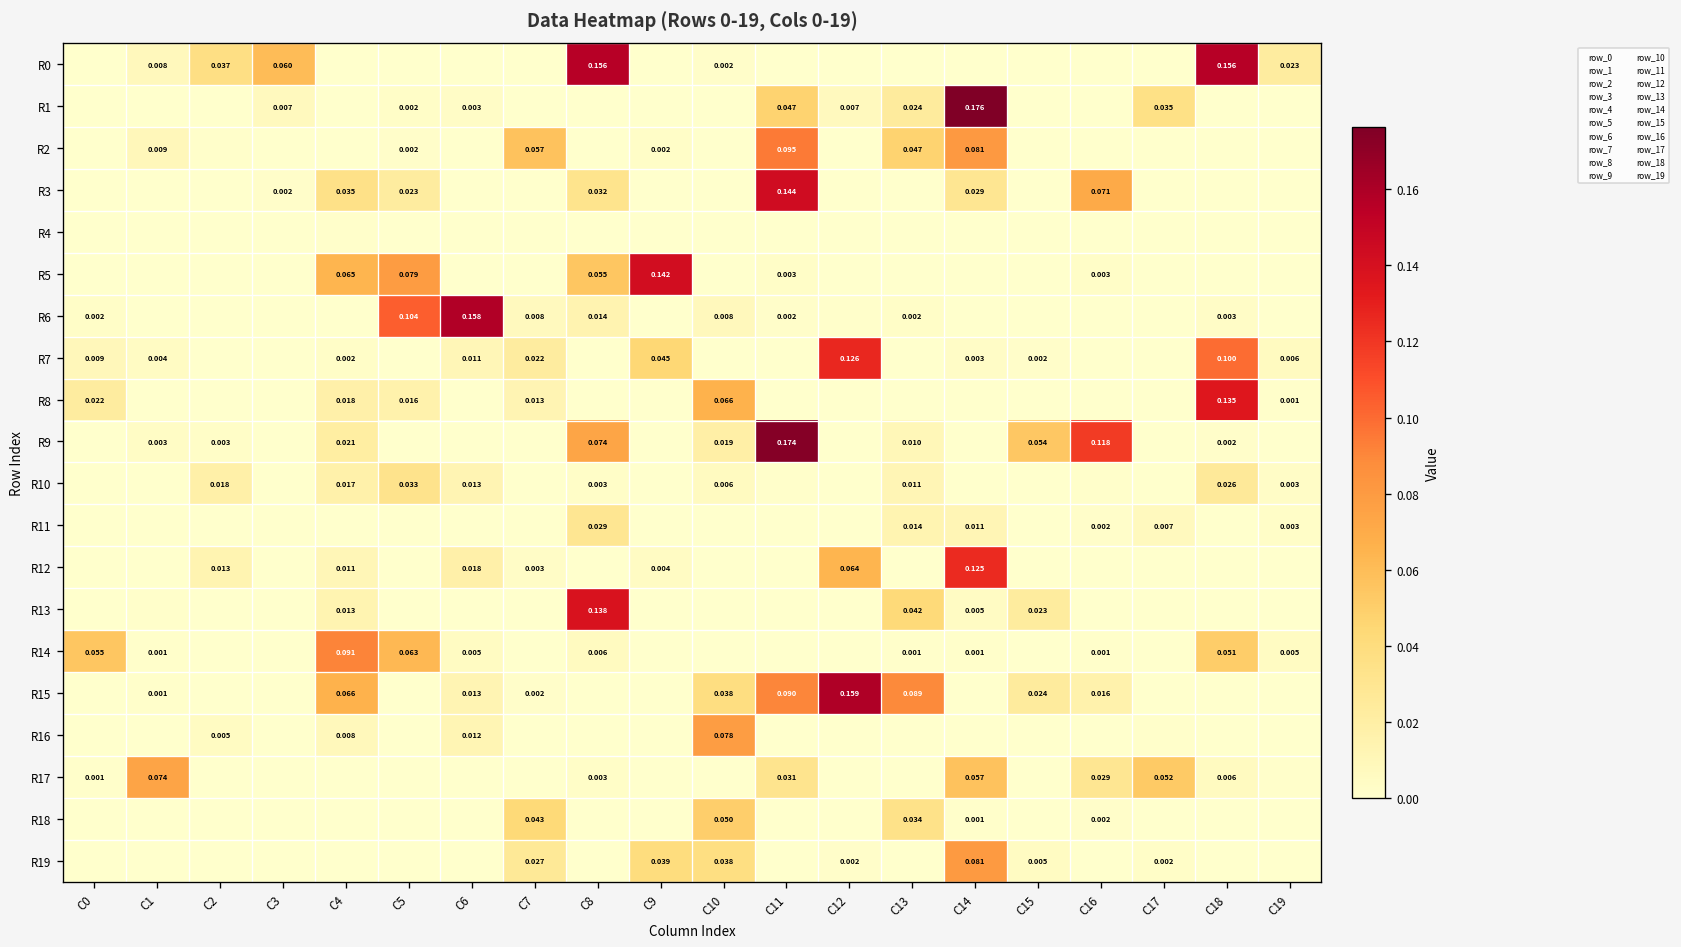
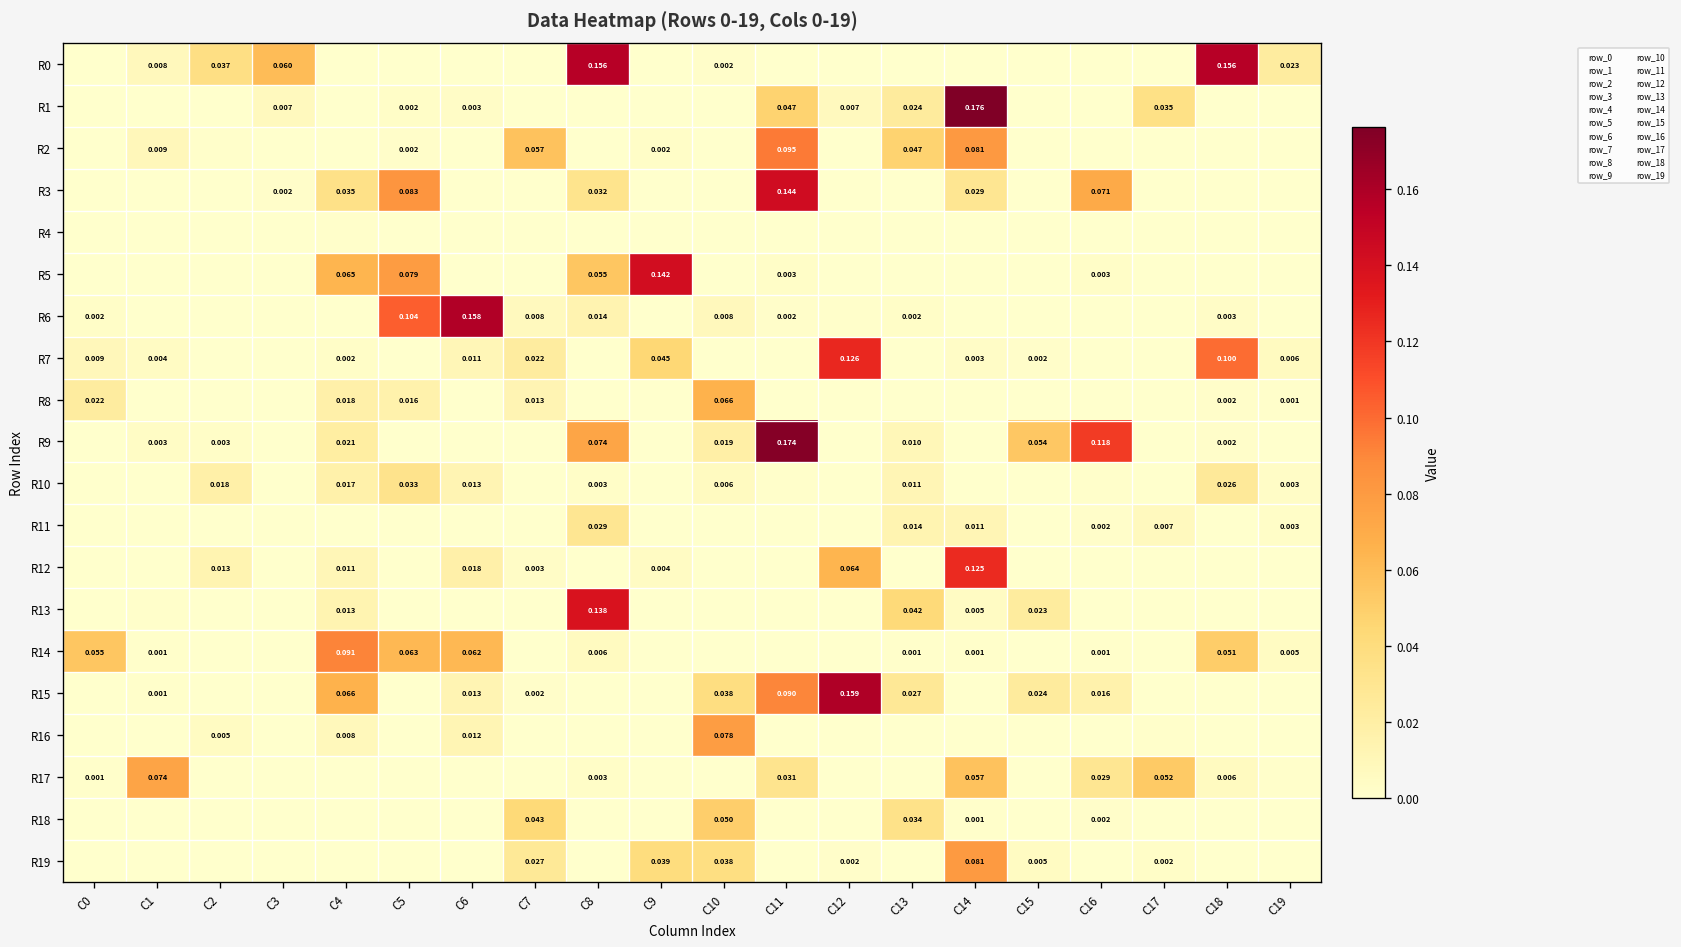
  {
    "R0": {
      "C1": 0.008,
      "C2": 0.037,
      "C3": 0.060,
      "C8": 0.156,
      "C10": 0.002,
      "C18": 0.156,
      "C19": 0.023
    },
    "R1": {
      "C3": 0.007,
      "C5": 0.002,
      "C6": 0.003,
      "C11": 0.047,
      "C12": 0.007,
      "C13": 0.024,
      "C14": 0.176,
      "C17": 0.035
    },
    "R2": {
      "C1": 0.009,
      "C5": 0.002,
      "C7": 0.057,
      "C9": 0.002,
      "C11": 0.095,
      "C13": 0.047,
      "C14": 0.081
    },
    "R3": {
      "C3": 0.002,
      "C4": 0.035,
-     "C5": 0.023,
+     "C5": 0.083,
      "C8": 0.032,
      "C11": 0.144,
      "C14": 0.029,
      "C16": 0.071
    },
    "R5": {
      "C4": 0.065,
      "C5": 0.079,
      "C8": 0.055,
      "C9": 0.142,
      "C11": 0.003,
      "C16": 0.003
    },
    "R6": {
      "C0": 0.002,
      "C5": 0.104,
      "C6": 0.158,
      "C7": 0.008,
      "C8": 0.014,
      "C10": 0.008,
      "C11": 0.002,
      "C13": 0.002,
      "C18": 0.003
    },
    "R7": {
      "C0": 0.009,
      "C1": 0.004,
      "C4": 0.002,
      "C6": 0.011,
      "C7": 0.022,
      "C9": 0.045,
      "C12": 0.126,
      "C14": 0.003,
      "C15": 0.002,
      "C18": 0.100,
      "C19": 0.006
    },
    "R8": {
      "C0": 0.022,
      "C4": 0.018,
      "C5": 0.016,
      "C7": 0.013,
      "C10": 0.066,
-     "C18": 0.135,
+     "C18": 0.002,
      "C19": 0.001
    },
    "R9": {
      "C1": 0.003,
      "C2": 0.003,
      "C4": 0.021,
      "C8": 0.074,
      "C10": 0.019,
      "C11": 0.174,
      "C13": 0.010,
      "C15": 0.054,
      "C16": 0.118,
      "C18": 0.002
    },
    "R10": {
      "C2": 0.018,
      "C4": 0.017,
      "C5": 0.033,
      "C6": 0.013,
      "C8": 0.003,
      "C10": 0.006,
      "C13": 0.011,
      "C18": 0.026,
      "C19": 0.003
    },
    "R11": {
      "C8": 0.029,
      "C13": 0.014,
      "C14": 0.011,
      "C16": 0.002,
      "C17": 0.007,
      "C19": 0.003
    },
    "R12": {
      "C2": 0.013,
      "C4": 0.011,
      "C6": 0.018,
      "C7": 0.003,
      "C9": 0.004,
      "C12": 0.064,
      "C14": 0.125
    },
    "R13": {
      "C4": 0.013,
      "C8": 0.138,
      "C13": 0.042,
      "C14": 0.005,
      "C15": 0.023
    },
    "R14": {
      "C0": 0.055,
      "C1": 0.001,
      "C4": 0.091,
      "C5": 0.063,
-     "C6": 0.005,
+     "C6": 0.062,
      "C8": 0.006,
      "C13": 0.001,
      "C14": 0.001,
      "C16": 0.001,
      "C18": 0.051,
      "C19": 0.005
    },
    "R15": {
      "C1": 0.001,
      "C4": 0.066,
      "C6": 0.013,
      "C7": 0.002,
      "C10": 0.038,
      "C11": 0.090,
      "C12": 0.159,
-     "C13": 0.089,
+     "C13": 0.027,
      "C15": 0.024,
      "C16": 0.016
    },
    "R16": {
      "C2": 0.005,
      "C4": 0.008,
      "C6": 0.012,
      "C10": 0.078
    },
    "R17": {
      "C0": 0.001,
      "C1": 0.074,
      "C8": 0.003,
      "C11": 0.031,
      "C14": 0.057,
      "C16": 0.029,
      "C17": 0.052,
      "C18": 0.006
    },
    "R18": {
      "C7": 0.043,
      "C10": 0.050,
      "C13": 0.034,
      "C14": 0.001,
      "C16": 0.002
    },
    "R19": {
      "C7": 0.027,
      "C9": 0.039,
      "C10": 0.038,
      "C12": 0.002,
      "C14": 0.081,
      "C15": 0.005,
      "C17": 0.002
    }
  }
